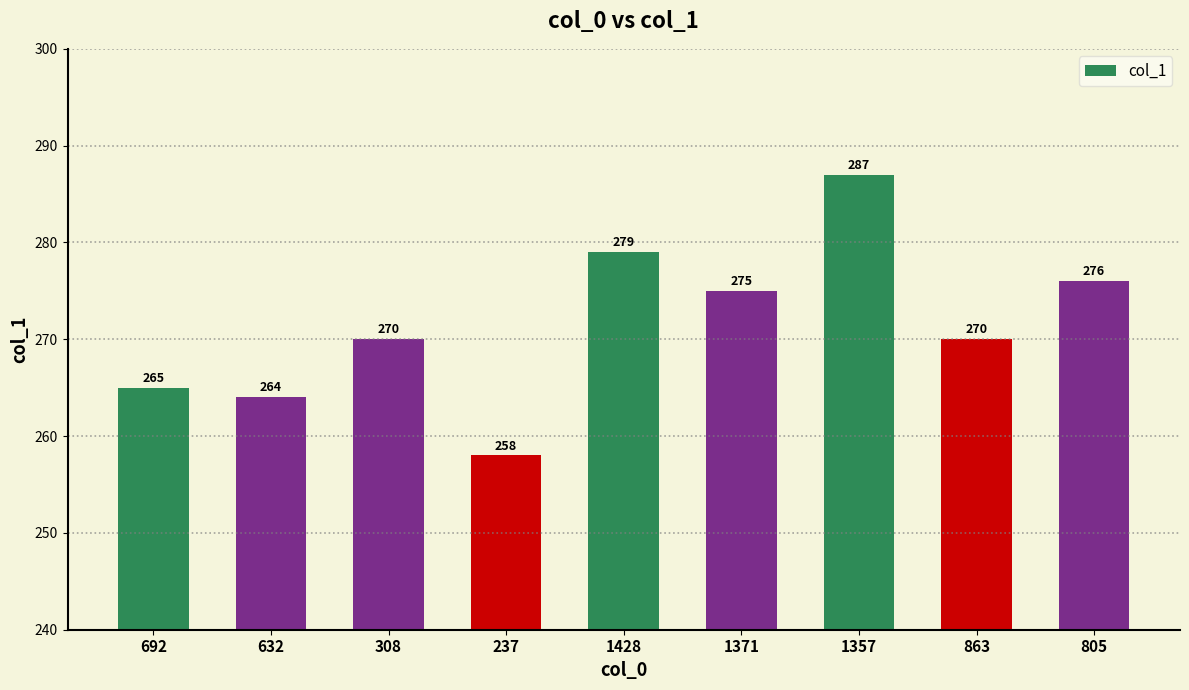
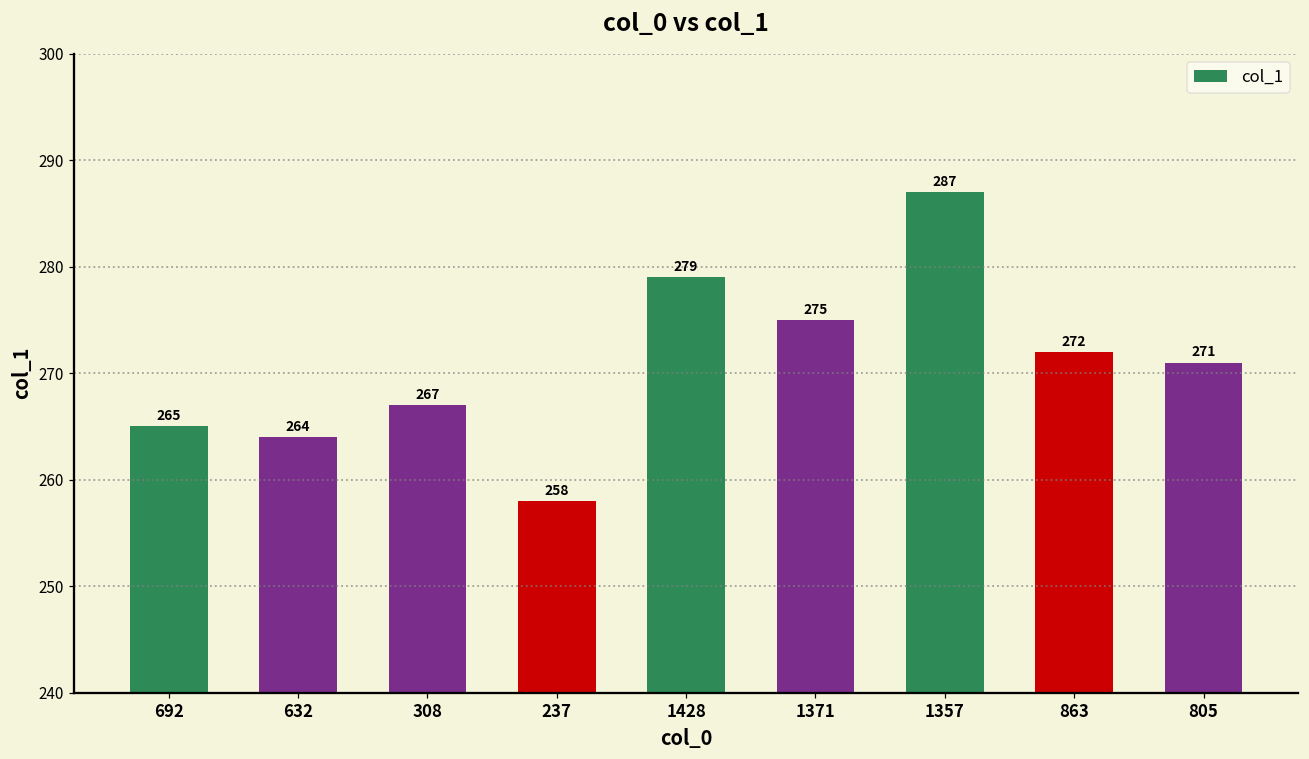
  {
    "692": 265,
    "632": 264,
-   "308": 270,
+   "308": 267,
    "237": 258,
    "1428": 279,
    "1371": 275,
    "1357": 287,
-   "863": 270,
-   "805": 276
+   "863": 272,
+   "805": 271
  }
